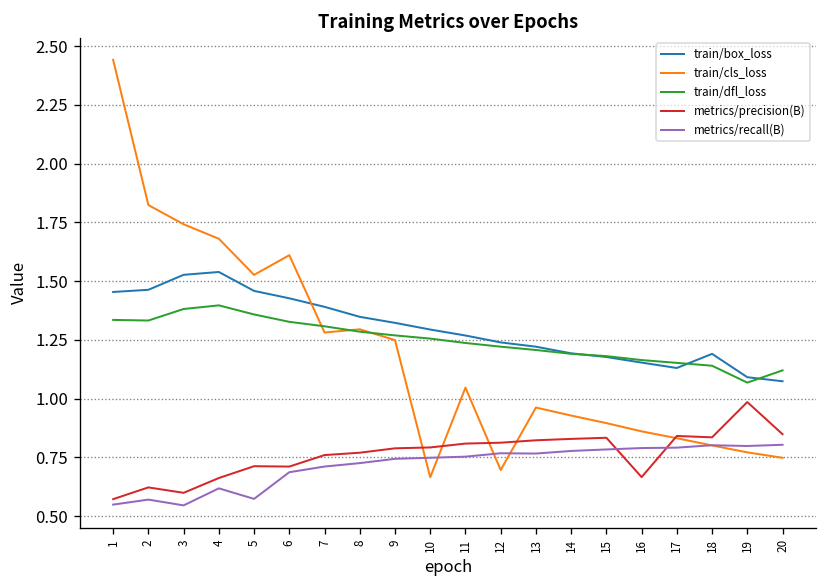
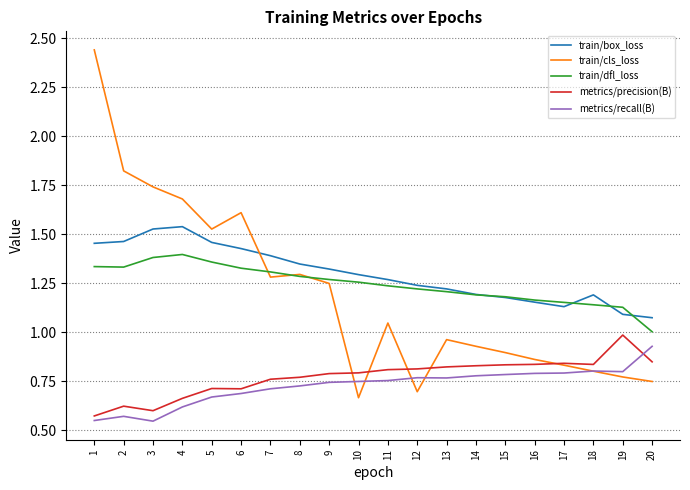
  {
    "train/box_loss": {
      "1": 1.45,
      "2": 1.46,
      "3": 1.53,
      "4": 1.54,
      "5": 1.46,
      "6": 1.43,
      "7": 1.39,
      "8": 1.35,
      "9": 1.32,
      "10": 1.29,
      "11": 1.27,
      "12": 1.24,
      "13": 1.22,
      "17": 1.13,
      "18": 1.19,
      "19": 1.09,
      "20": 1.07
    },
    "train/cls_loss": {
      "1": 2.44,
      "2": 1.82,
      "3": 1.74,
      "4": 1.68,
      "5": 1.53,
      "6": 1.61,
      "7": 1.28,
      "9": 1.25,
      "10": 0.67,
      "11": 1.05,
      "12": 0.70,
      "13": 0.96,
      "14": 0.93,
      "15": 0.90,
      "16": 0.86,
      "19": 0.77,
      "20": 0.75
    },
    "train/dfl_loss": {
      "1": 1.33,
      "2": 1.33,
      "3": 1.38,
      "4": 1.40,
      "5": 1.36,
      "6": 1.33,
      "7": 1.31,
      "9": 1.27,
      "10": 1.26,
      "11": 1.24,
      "12": 1.22,
      "13": 1.21,
      "17": 1.15,
      "18": 1.14,
-     "19": 1.07,
-     "20": 1.12
+     "19": 1.13,
+     "20": 1.00
    },
    "metrics/precision(B)": {
      "1": 0.57,
      "2": 0.62,
      "3": 0.60,
      "4": 0.66,
      "5": 0.71,
      "6": 0.71,
      "7": 0.76,
      "8": 0.77,
      "9": 0.79,
      "10": 0.79,
      "11": 0.81,
      "12": 0.81,
      "13": 0.82,
      "14": 0.83,
      "15": 0.83,
-     "16": 0.67,
+     "16": 0.84,
      "18": 0.84,
      "19": 0.99,
      "20": 0.85
    },
    "metrics/recall(B)": {
      "1": 0.55,
      "2": 0.57,
      "3": 0.55,
      "4": 0.62,
-     "5": 0.57,
+     "5": 0.67,
      "6": 0.69,
      "7": 0.71,
      "8": 0.73,
      "9": 0.74,
      "10": 0.75,
      "11": 0.75,
      "12": 0.77,
      "13": 0.77,
      "14": 0.78,
      "15": 0.78,
      "16": 0.79,
      "17": 0.79,
      "19": 0.80,
-     "20": 0.80
+     "20": 0.93
    }
  }
